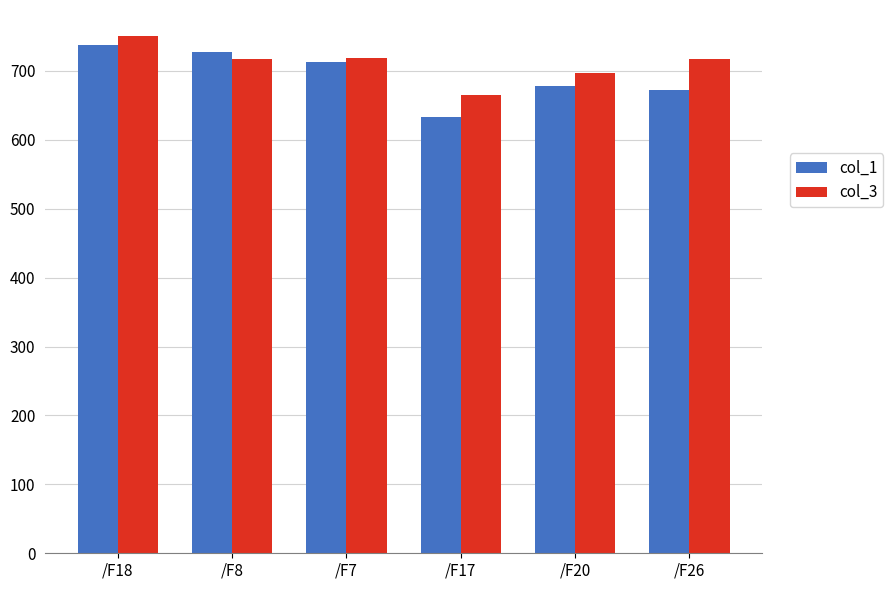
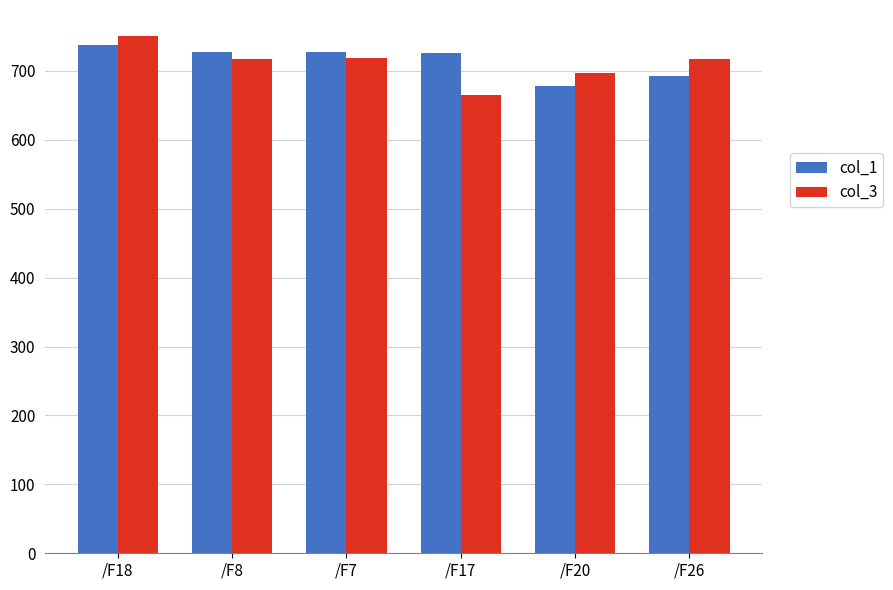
  {
    "col_1": {
      "/F18": 740,
      "/F8": 730,
-     "/F7": 710,
-     "/F17": 630,
+     "/F7": 730,
+     "/F17": 730,
      "/F20": 680,
-     "/F26": 670
+     "/F26": 690
    },
    "col_3": {
      "/F18": 750,
      "/F8": 720,
      "/F7": 720,
      "/F17": 660,
      "/F20": 700,
      "/F26": 720
    }
  }
